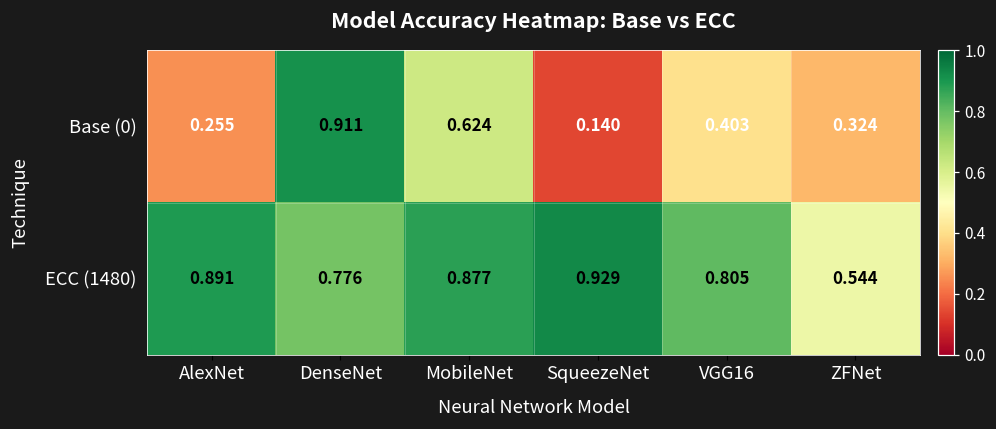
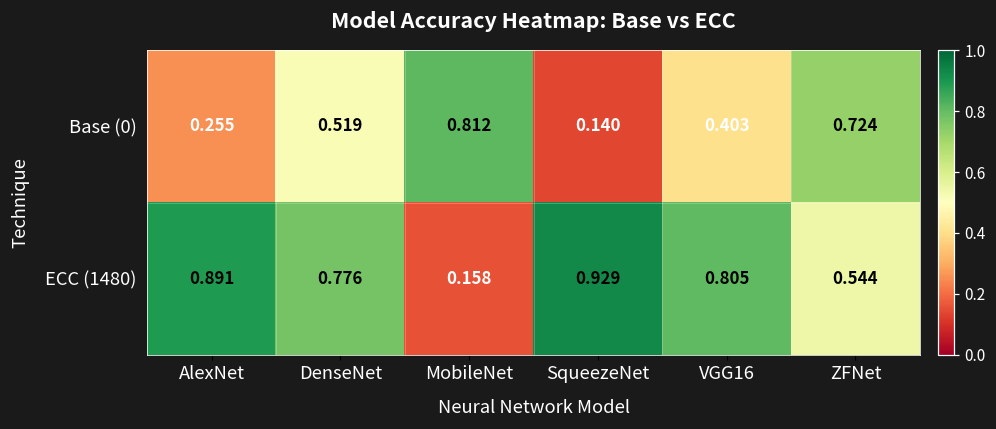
  {
    "Base (0)": {
      "AlexNet": 0.255,
-     "DenseNet": 0.911,
-     "MobileNet": 0.624,
+     "DenseNet": 0.519,
+     "MobileNet": 0.812,
      "SqueezeNet": 0.140,
      "VGG16": 0.403,
-     "ZFNet": 0.324
+     "ZFNet": 0.724
    },
    "ECC (1480)": {
      "AlexNet": 0.891,
      "DenseNet": 0.776,
-     "MobileNet": 0.877,
+     "MobileNet": 0.158,
      "SqueezeNet": 0.929,
      "VGG16": 0.805,
      "ZFNet": 0.544
    }
  }
